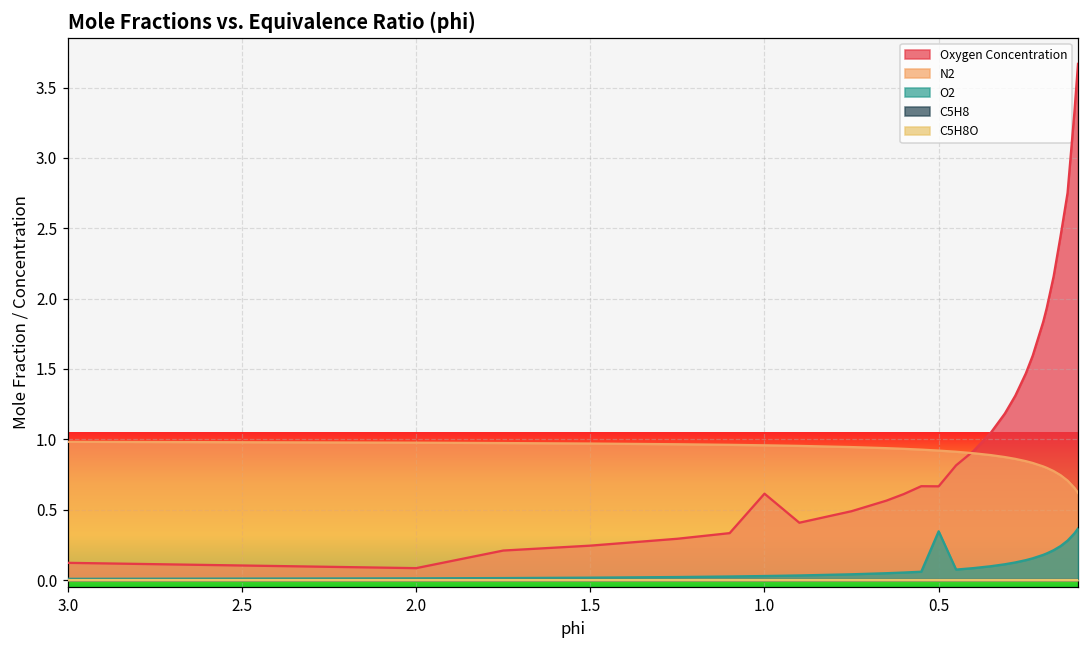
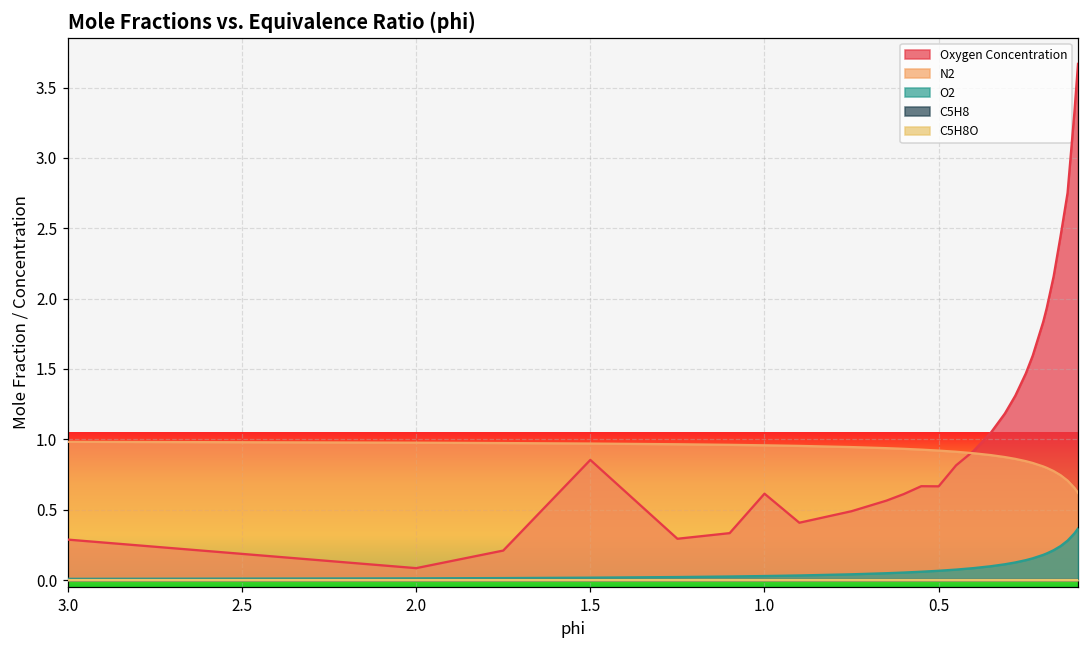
  {
    "Oxygen Concentration": {
-     "3.0": 0.12,
+     "3.0": 0.29,
      "2.0": 0.08,
-     "1.5": 0.24,
+     "1.5": 0.85,
      "1.0": 0.61,
      "0.5": 0.67
    },
    "O2": {
      "1.0": 0.03,
-     "0.5": 0.35
+     "0.5": 0.07
    }
  }
